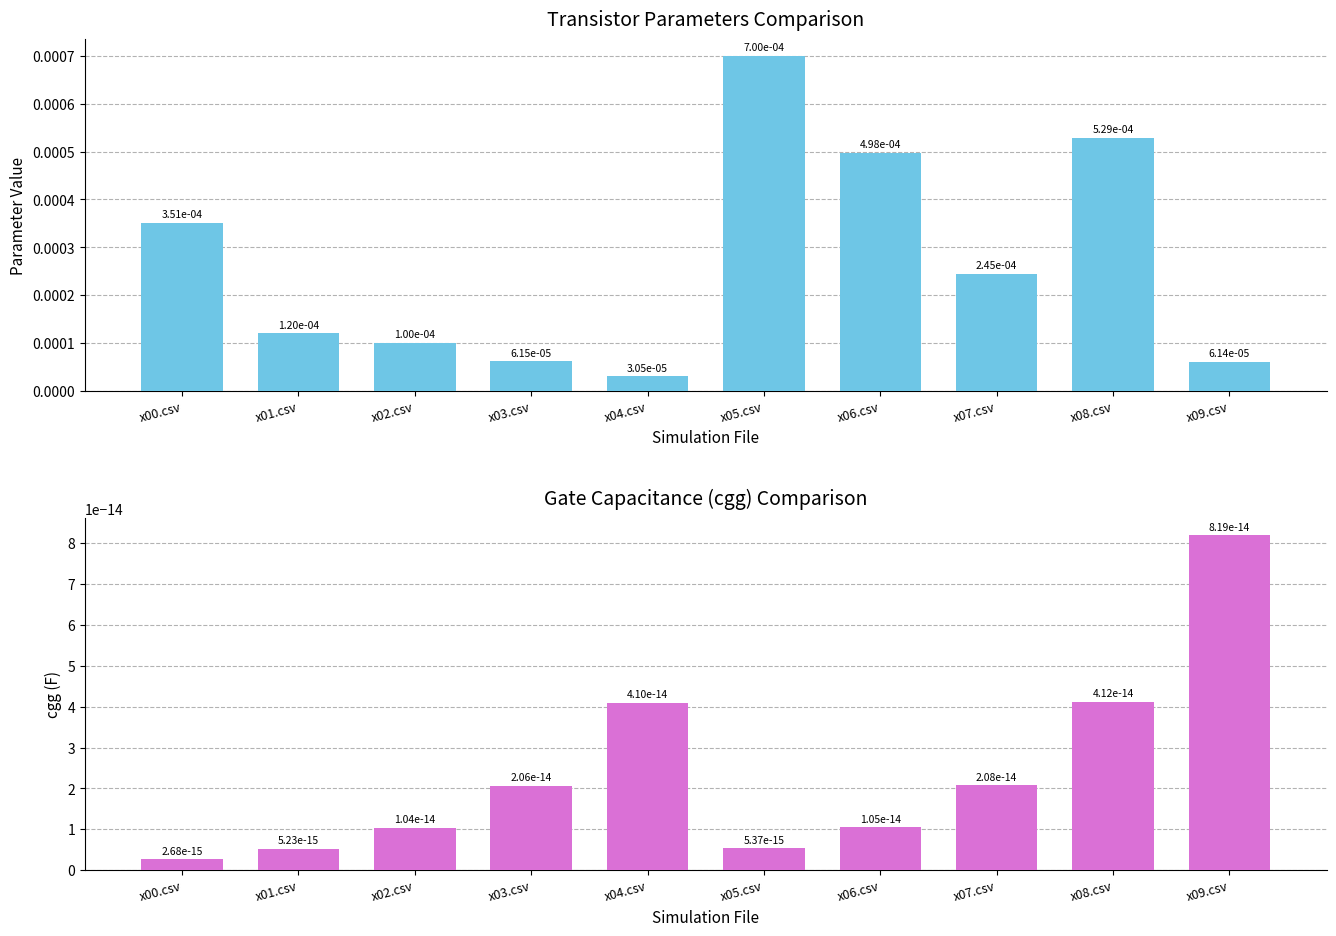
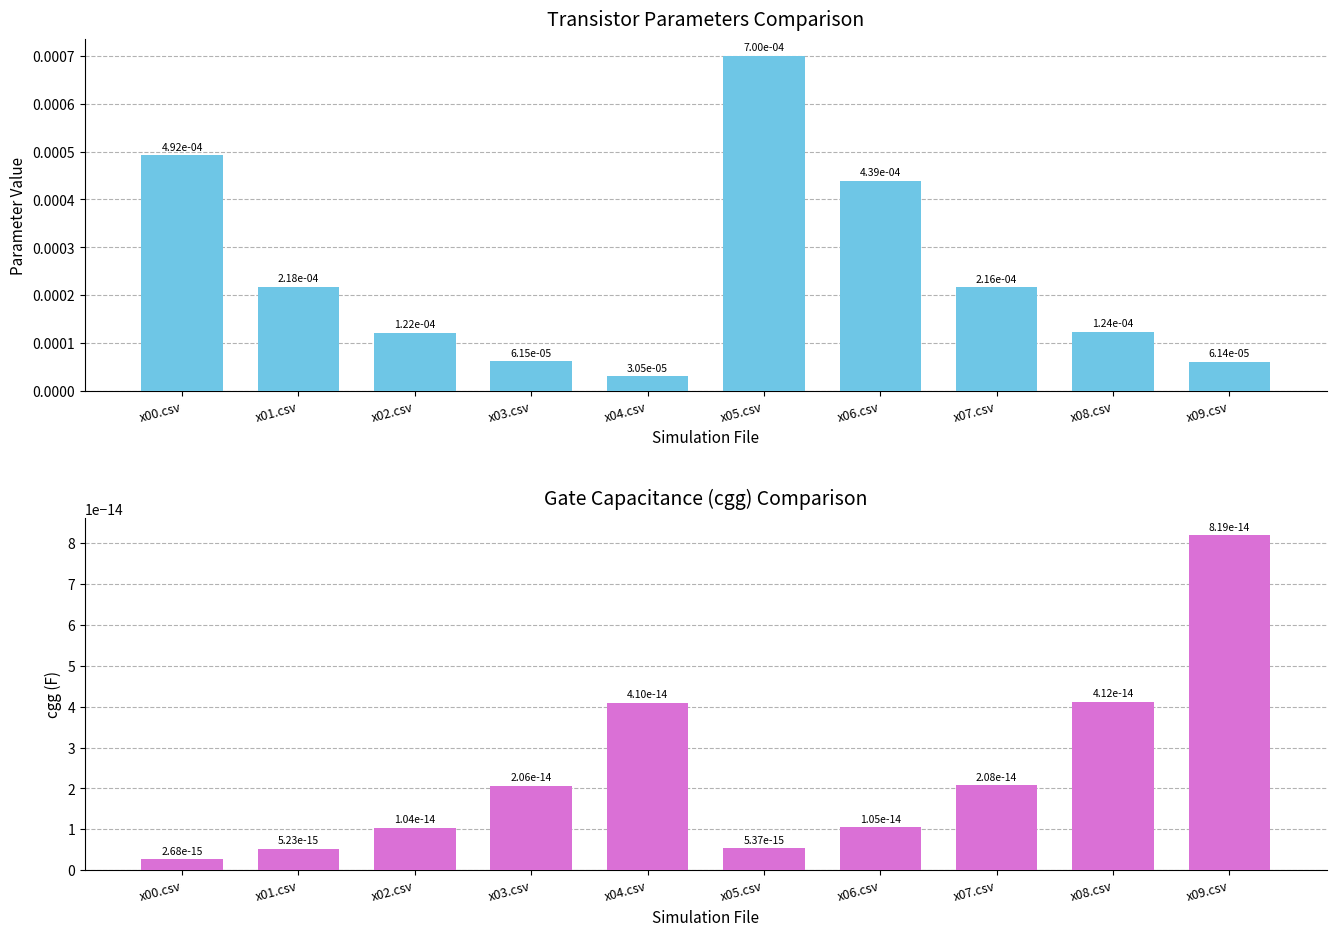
  {
    "Transistor Parameters Comparison": {
-     "x00.csv": "3.51e-04",
-     "x01.csv": "1.20e-04",
-     "x02.csv": "1.00e-04",
+     "x00.csv": "4.92e-04",
+     "x01.csv": "2.18e-04",
+     "x02.csv": "1.22e-04",
      "x03.csv": "6.15e-05",
      "x04.csv": "3.05e-05",
      "x05.csv": "7.00e-04",
-     "x06.csv": "4.98e-04",
-     "x07.csv": "2.45e-04",
-     "x08.csv": "5.29e-04",
+     "x06.csv": "4.39e-04",
+     "x07.csv": "2.16e-04",
+     "x08.csv": "1.24e-04",
      "x09.csv": "6.14e-05"
    },
    "Gate Capacitance (cgg) Comparison": {
      "x00.csv": "2.68e-15",
      "x01.csv": "5.23e-15",
      "x02.csv": "1.04e-14",
      "x03.csv": "2.06e-14",
      "x04.csv": "4.10e-14",
      "x05.csv": "5.37e-15",
      "x06.csv": "1.05e-14",
      "x07.csv": "2.08e-14",
      "x08.csv": "4.12e-14",
      "x09.csv": "8.19e-14"
    }
  }
